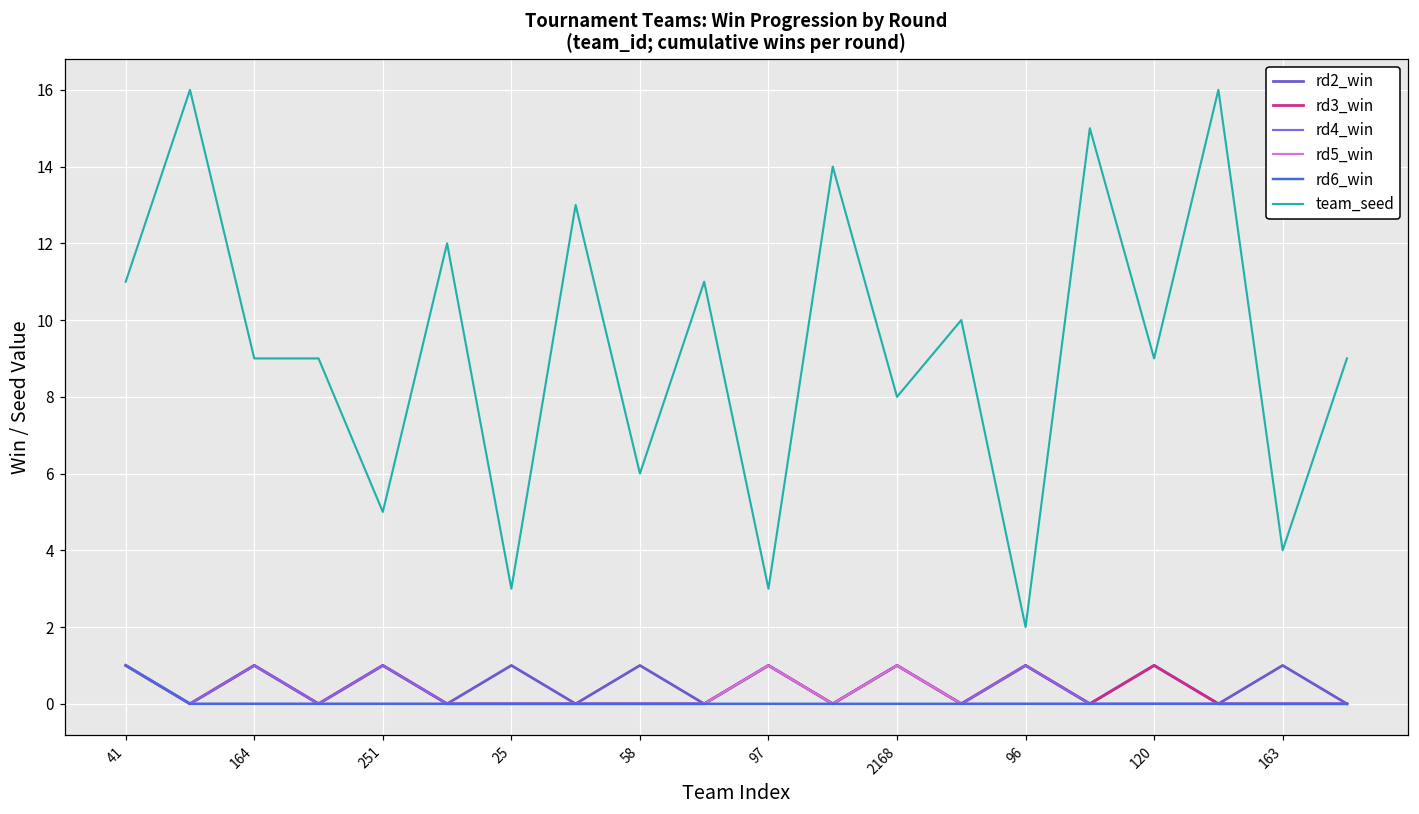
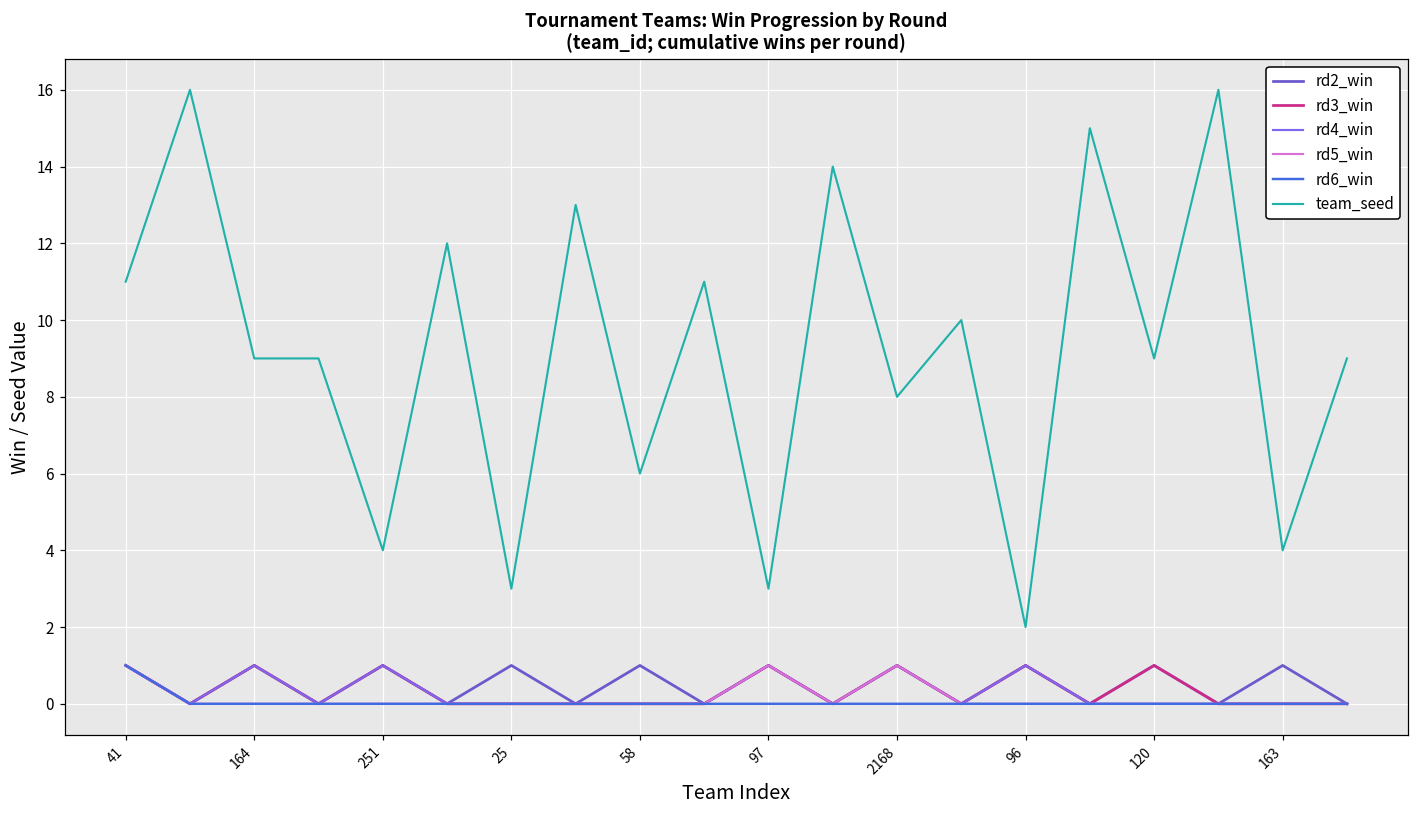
  {
    "team_seed": {
      "41": 11,
      "164": 9,
-     "251": 5,
+     "251": 4,
      "25": 3,
      "58": 6,
      "97": 3,
      "2168": 8,
      "96": 2,
      "120": 9,
      "163": 4
    }
  }
